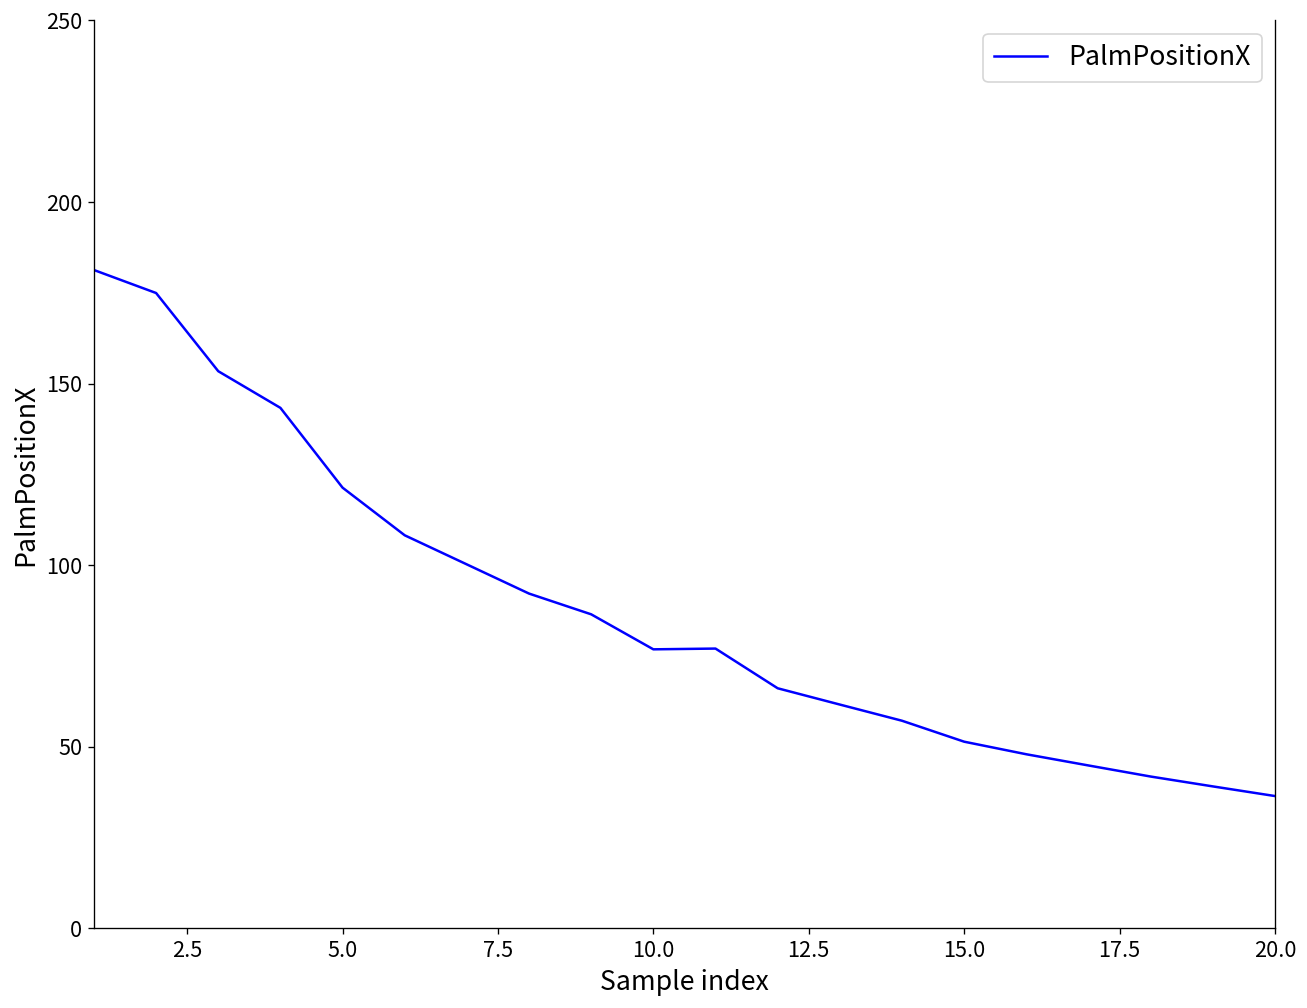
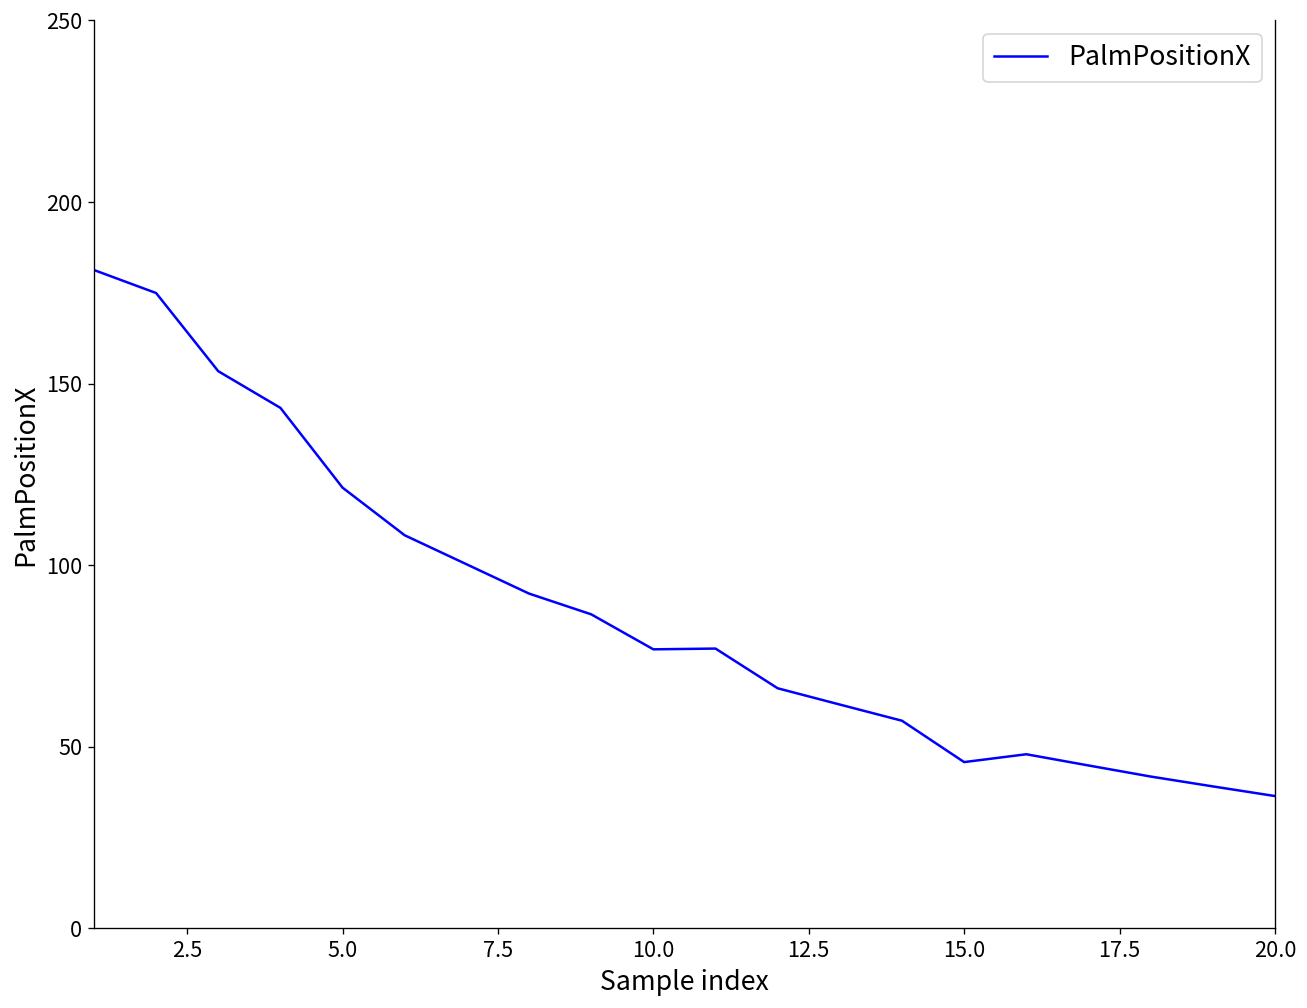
  {
    "5.0": 121,
    "10.0": 77,
-   "15.0": 51,
+   "15.0": 46,
    "20.0": 36
  }
